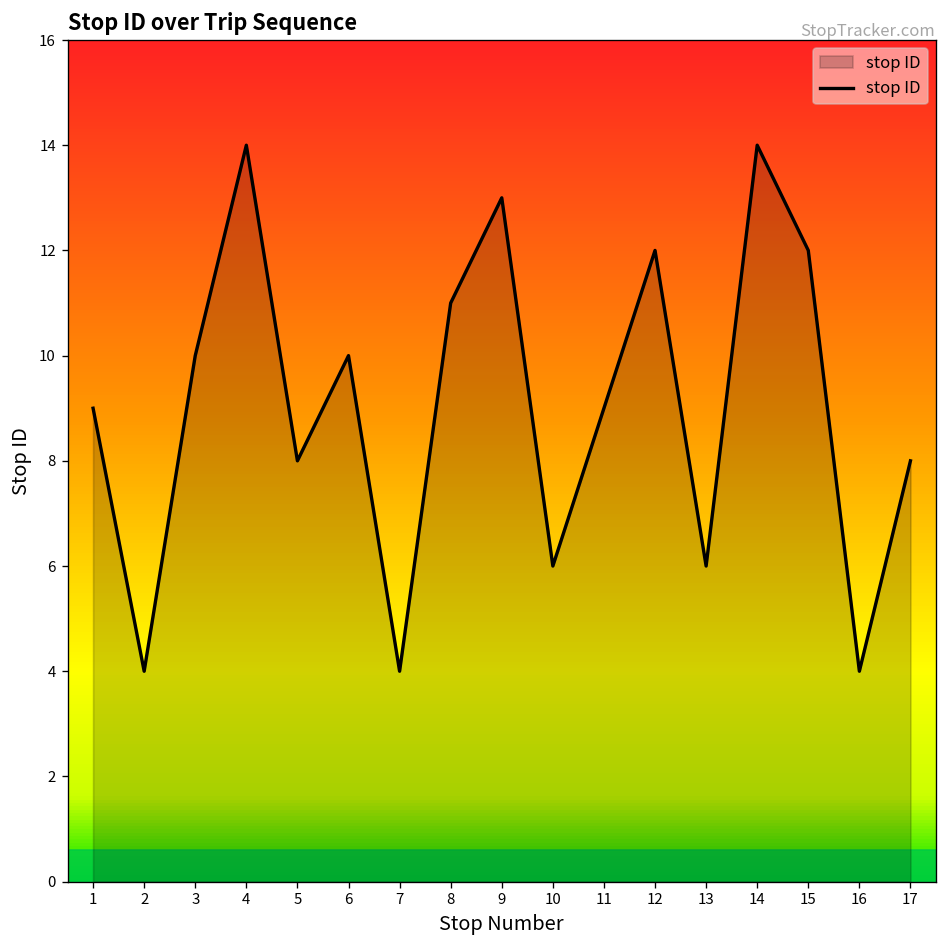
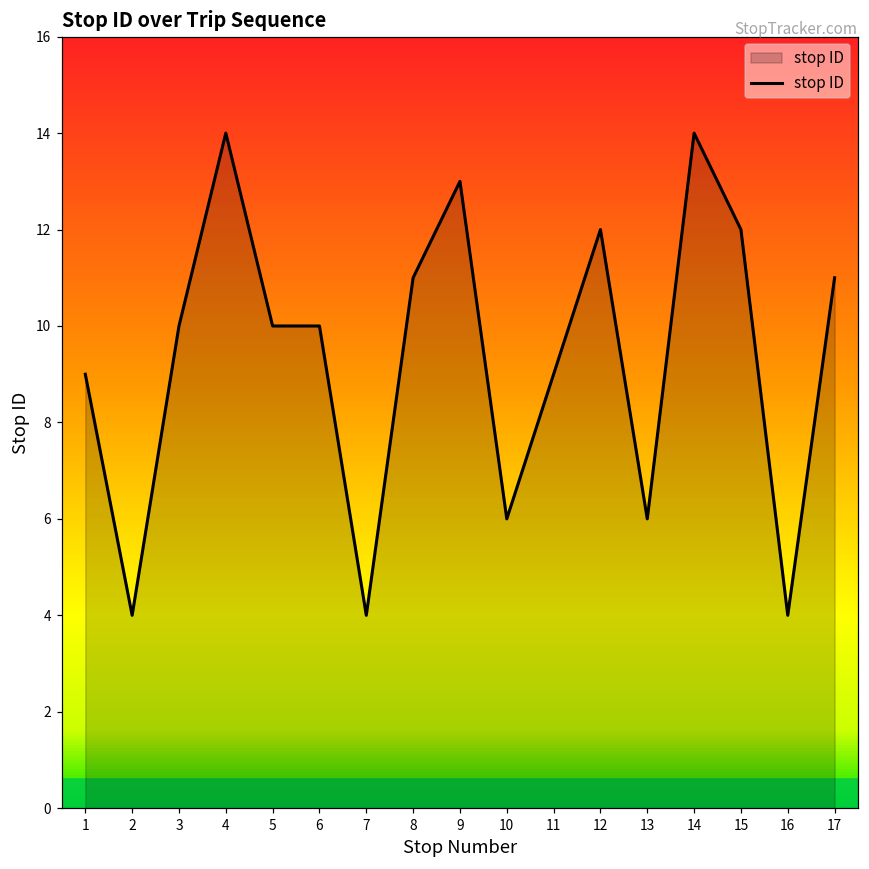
  {
    "1": 9,
    "2": 4,
    "3": 10,
    "4": 14,
-   "5": 8,
+   "5": 10,
    "6": 10,
    "7": 4,
    "8": 11,
    "9": 13,
    "10": 6,
    "11": 9,
    "12": 12,
    "13": 6,
    "14": 14,
    "15": 12,
    "16": 4,
-   "17": 8
+   "17": 11
  }
